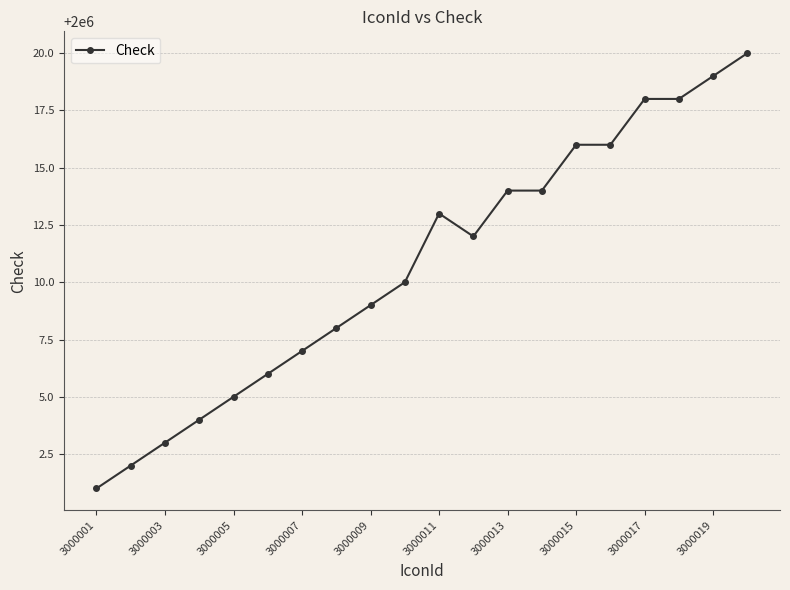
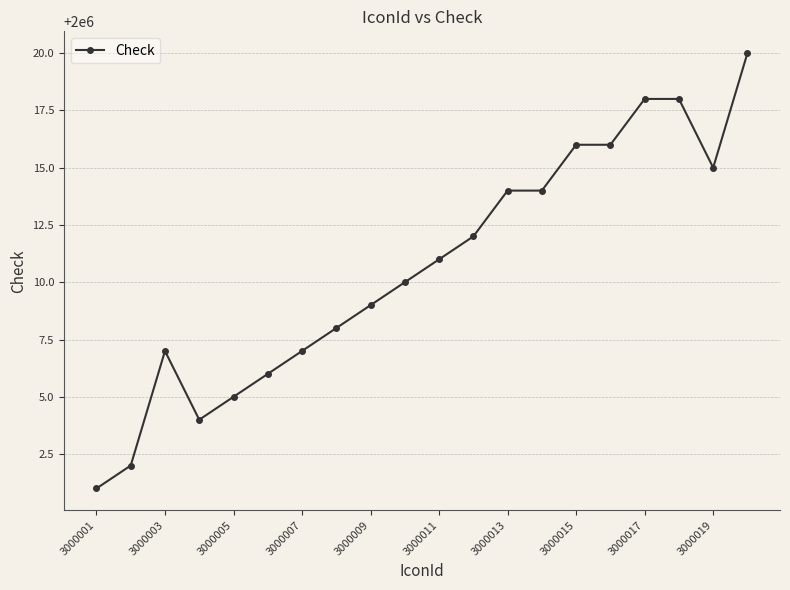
  {
    "3000001": 2000001,
-   "3000003": 2000003,
+   "3000003": 2000007,
    "3000005": 2000005,
    "3000007": 2000007,
    "3000009": 2000009,
-   "3000011": 2000013,
+   "3000011": 2000011,
    "3000013": 2000014,
    "3000015": 2000016,
    "3000017": 2000018,
-   "3000019": 2000019
+   "3000019": 2000015
  }
